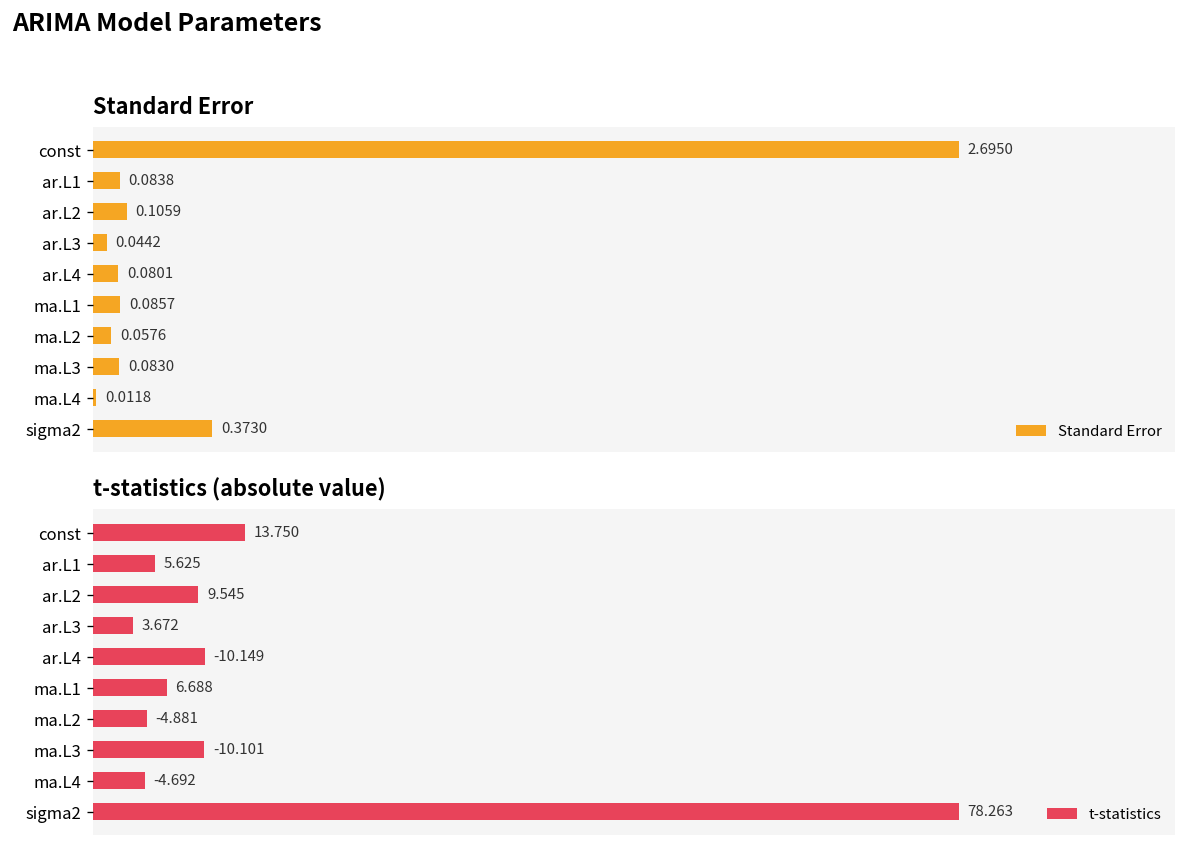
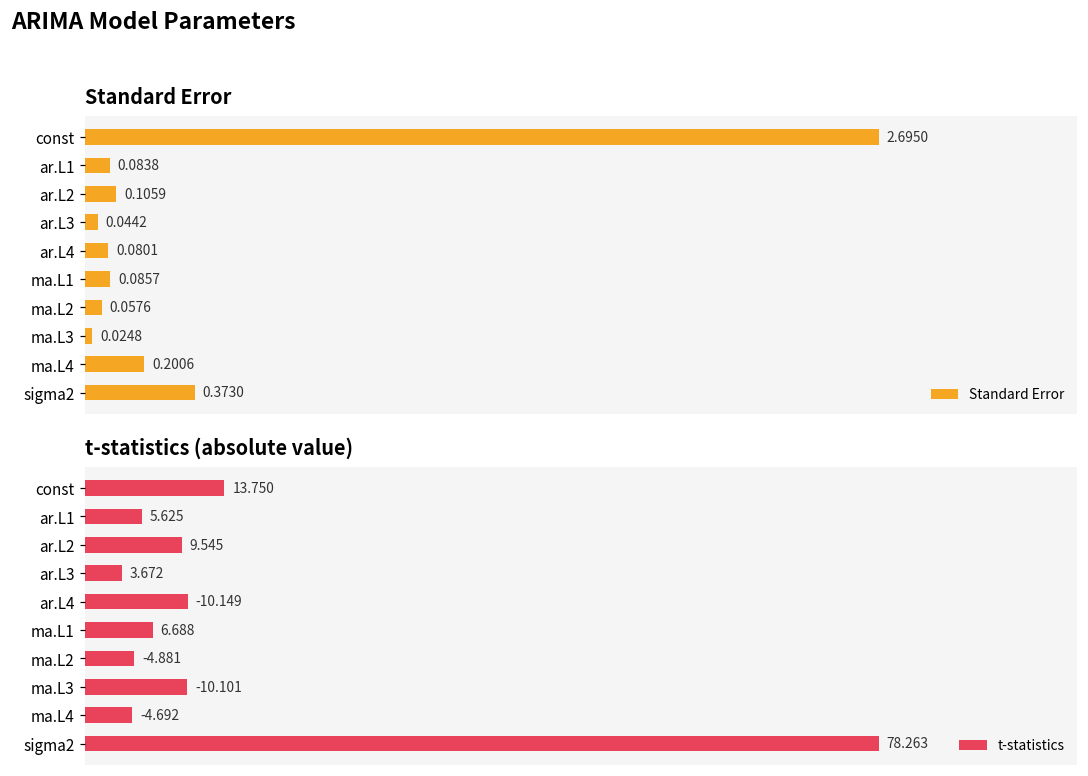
  {
    "Standard Error": {
      "const": 2.6950,
      "ar.L1": 0.0838,
      "ar.L2": 0.1059,
      "ar.L3": 0.0442,
      "ar.L4": 0.0801,
      "ma.L1": 0.0857,
      "ma.L2": 0.0576,
-     "ma.L3": 0.0830,
-     "ma.L4": 0.0118,
+     "ma.L3": 0.0248,
+     "ma.L4": 0.2006,
      "sigma2": 0.3730
    },
    "t-statistics (absolute value)": {
      "const": 13.750,
      "ar.L1": 5.625,
      "ar.L2": 9.545,
      "ar.L3": 3.672,
      "ma.L1": 6.688,
      "sigma2": 78.263
    }
  }
